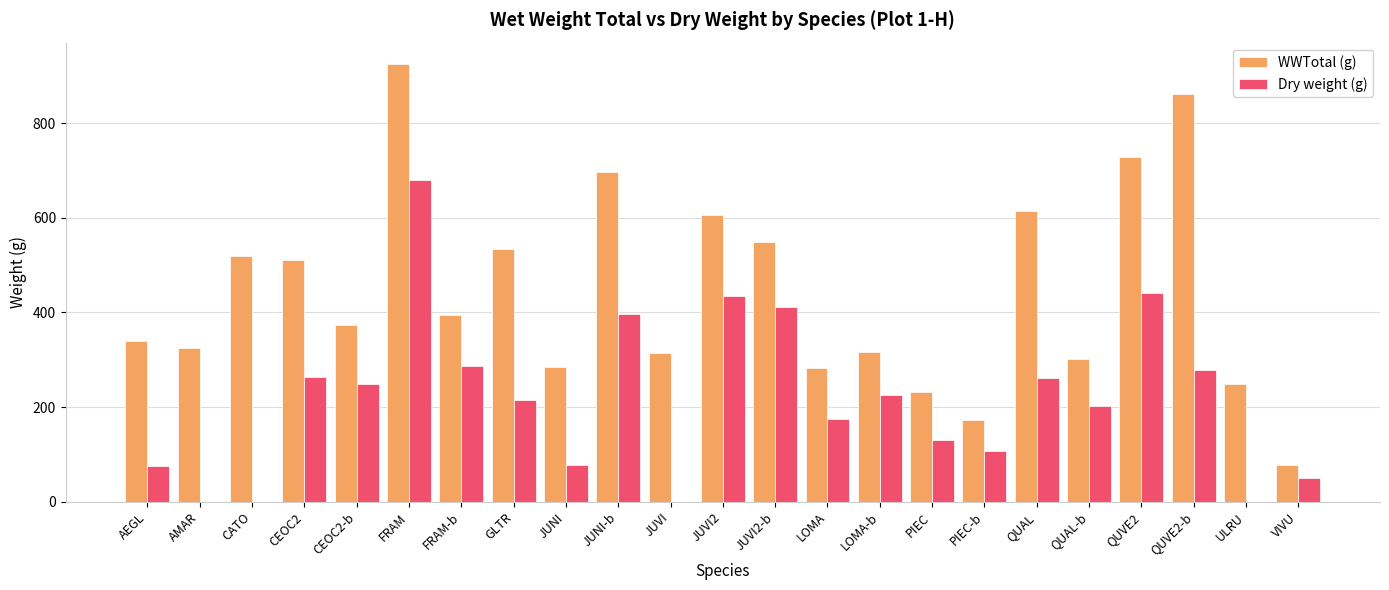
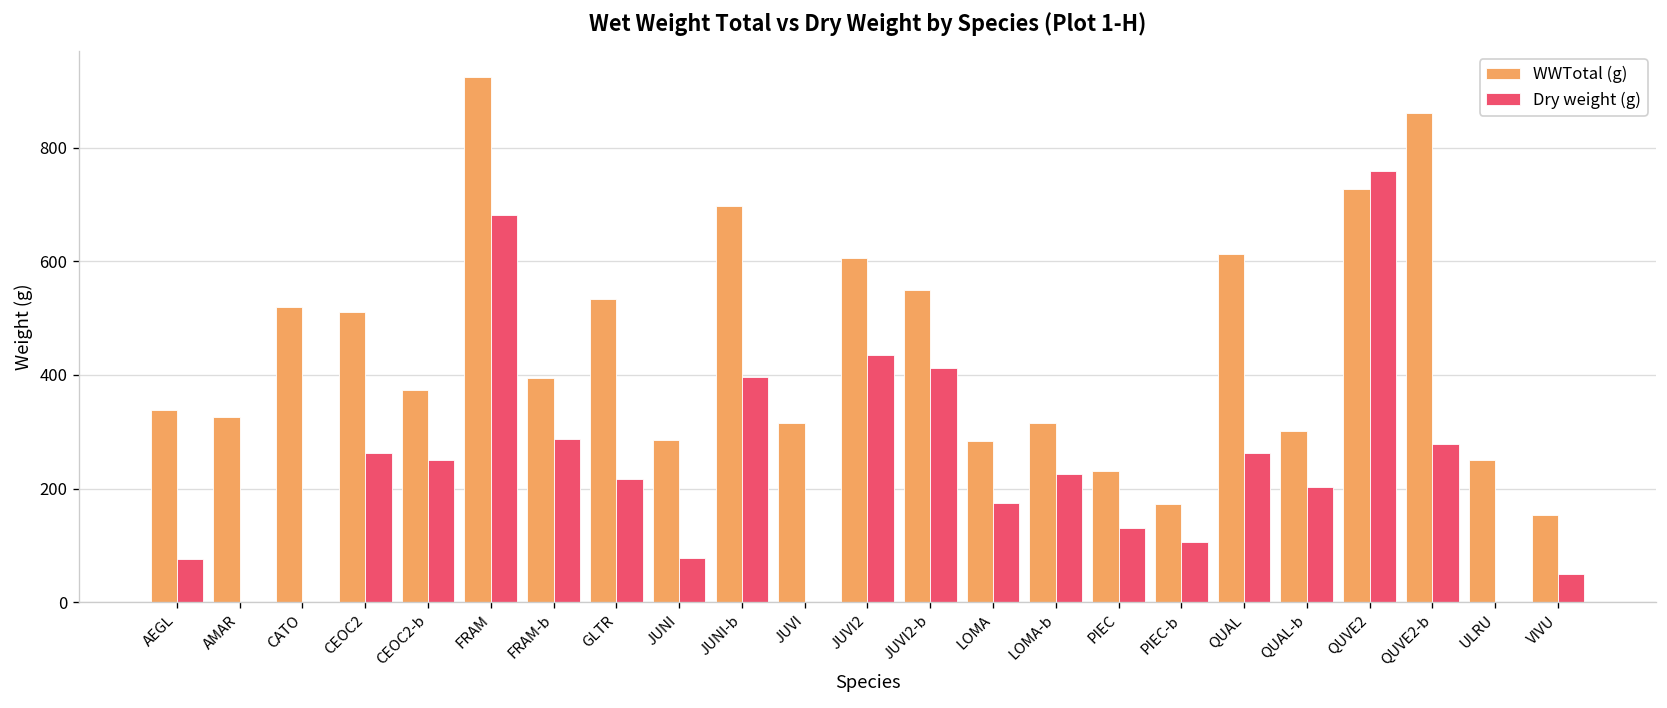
  {
    "WWTotal (g)": {
      "AEGL": 340,
      "AMAR": 330,
      "CATO": 520,
      "CEOC2": 510,
      "CEOC2-b": 370,
      "FRAM": 920,
      "FRAM-b": 400,
      "GLTR": 530,
      "JUNI": 290,
      "JUNI-b": 700,
      "JUVI": 310,
      "JUVI2": 610,
      "JUVI2-b": 550,
      "LOMA": 280,
      "LOMA-b": 320,
      "PIEC": 230,
      "PIEC-b": 170,
      "QUAL": 610,
      "QUAL-b": 300,
      "QUVE2": 730,
      "QUVE2-b": 860,
      "ULRU": 250,
-     "VIVU": 80
+     "VIVU": 150
    },
    "Dry weight (g)": {
      "AEGL": 80,
      "AMAR": 0,
      "CATO": 0,
      "CEOC2": 260,
      "CEOC2-b": 250,
      "FRAM": 680,
      "FRAM-b": 290,
      "GLTR": 220,
      "JUNI": 80,
      "JUNI-b": 400,
      "JUVI": 0,
      "JUVI2": 440,
      "JUVI2-b": 410,
      "LOMA": 170,
      "LOMA-b": 230,
      "PIEC": 130,
      "PIEC-b": 110,
      "QUAL": 260,
      "QUAL-b": 200,
-     "QUVE2": 440,
+     "QUVE2": 760,
      "QUVE2-b": 280,
      "ULRU": 0,
      "VIVU": 50
    }
  }
